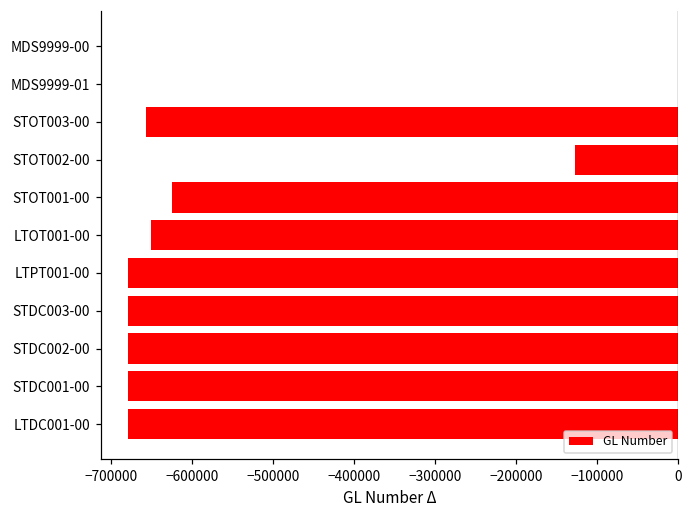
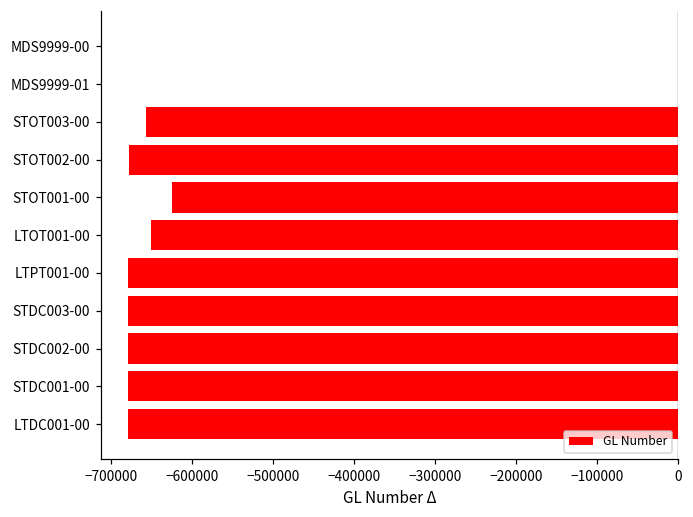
  {
    "MDS9999-00": 0,
    "MDS9999-01": 0,
    "STOT003-00": -660000,
-   "STOT002-00": -130000,
+   "STOT002-00": -680000,
    "STOT001-00": -620000,
    "LTOT001-00": -650000,
    "LTPT001-00": -680000,
    "STDC003-00": -680000,
    "STDC002-00": -680000,
    "STDC001-00": -680000,
    "LTDC001-00": -680000
  }
